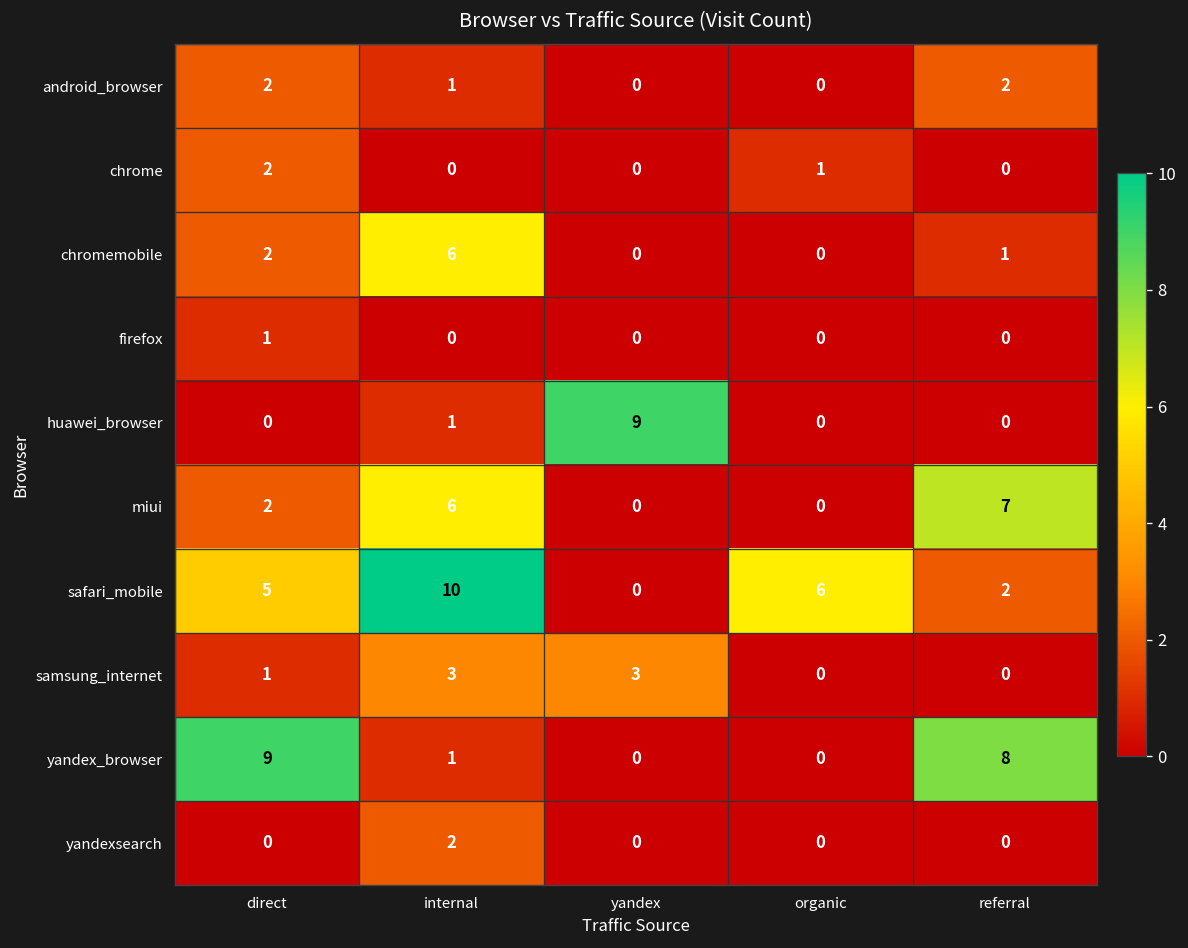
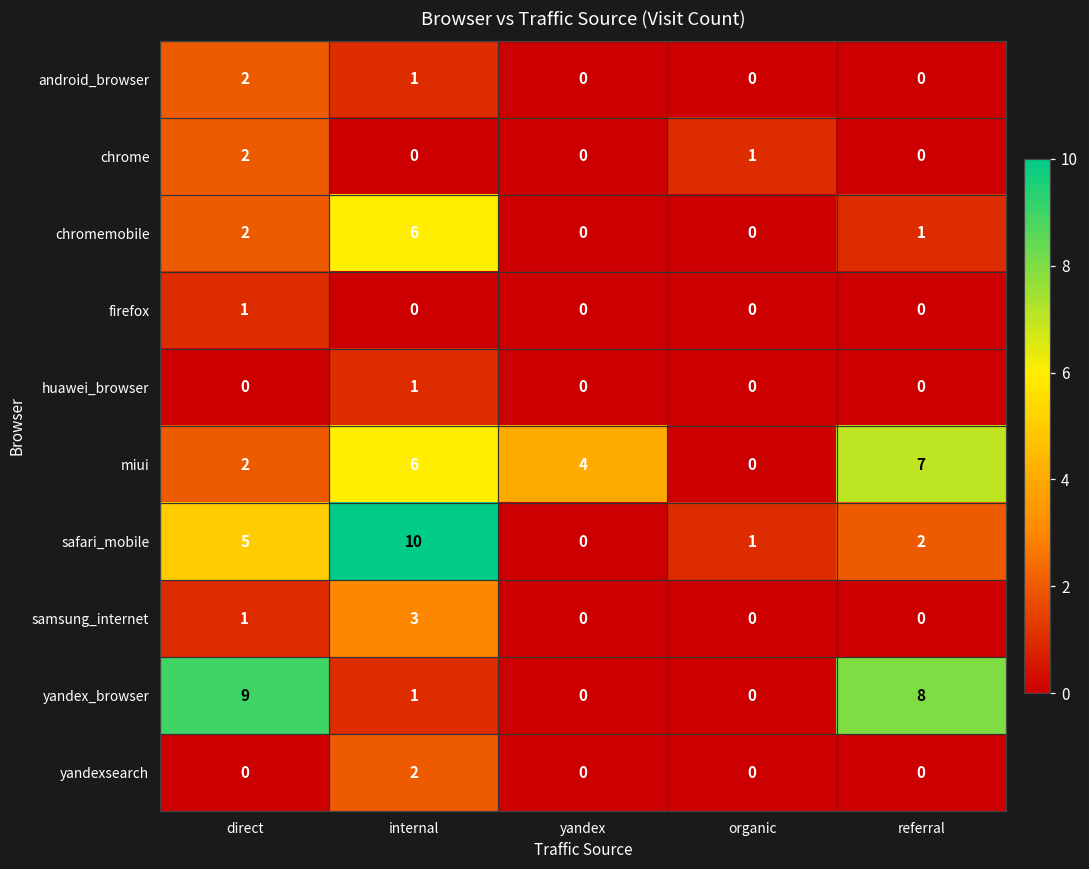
  {
    "android_browser": {
      "direct": 2,
      "internal": 1,
      "yandex": 0,
      "organic": 0,
-     "referral": 2
+     "referral": 0
    },
    "chrome": {
      "direct": 2,
      "internal": 0,
      "yandex": 0,
      "organic": 1,
      "referral": 0
    },
    "chromemobile": {
      "direct": 2,
      "internal": 6,
      "yandex": 0,
      "organic": 0,
      "referral": 1
    },
    "firefox": {
      "direct": 1,
      "internal": 0,
      "yandex": 0,
      "organic": 0,
      "referral": 0
    },
    "huawei_browser": {
      "direct": 0,
      "internal": 1,
-     "yandex": 9,
+     "yandex": 0,
      "organic": 0,
      "referral": 0
    },
    "miui": {
      "direct": 2,
      "internal": 6,
-     "yandex": 0,
+     "yandex": 4,
      "organic": 0,
      "referral": 7
    },
    "safari_mobile": {
      "direct": 5,
      "internal": 10,
      "yandex": 0,
-     "organic": 6,
+     "organic": 1,
      "referral": 2
    },
    "samsung_internet": {
      "direct": 1,
      "internal": 3,
-     "yandex": 3,
+     "yandex": 0,
      "organic": 0,
      "referral": 0
    },
    "yandex_browser": {
      "direct": 9,
      "internal": 1,
      "yandex": 0,
      "organic": 0,
      "referral": 8
    },
    "yandexsearch": {
      "direct": 0,
      "internal": 2,
      "yandex": 0,
      "organic": 0,
      "referral": 0
    }
  }
